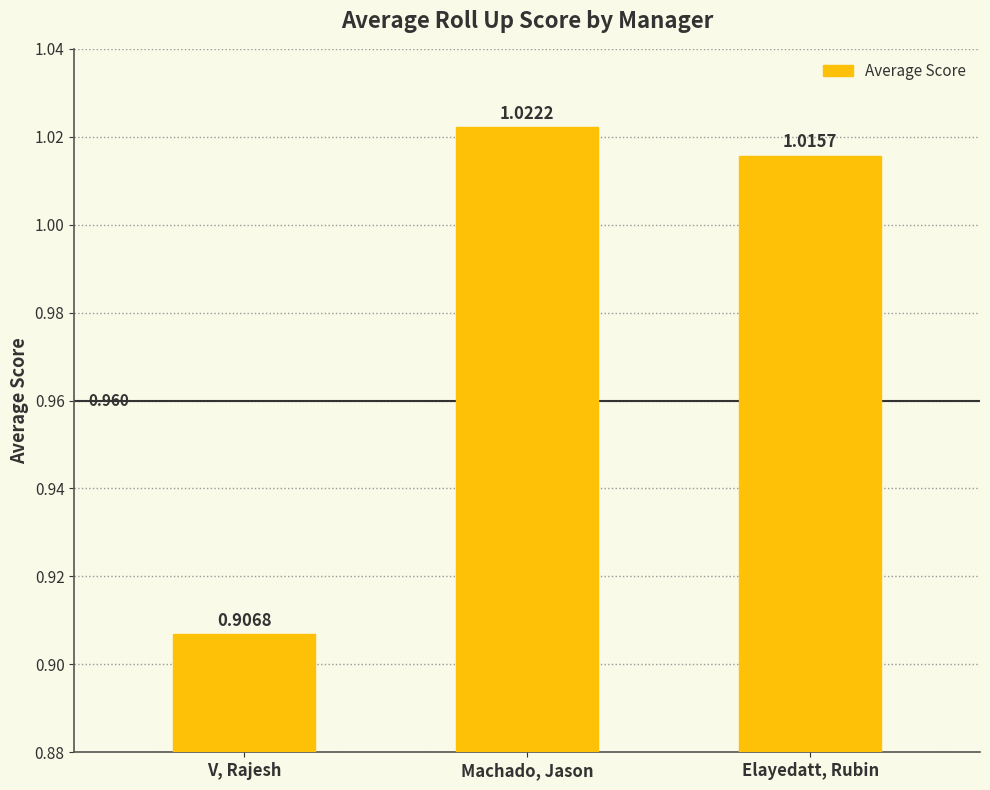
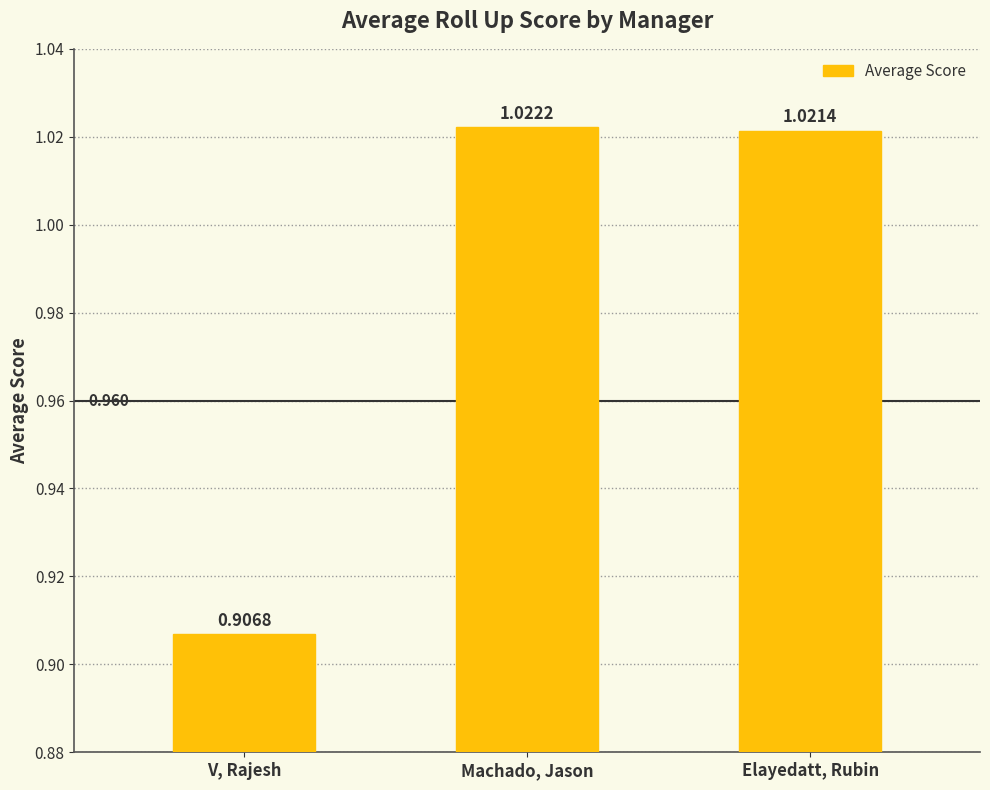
  {
    "V, Rajesh": 0.9068,
    "Machado, Jason": 1.0222,
-   "Elayedatt, Rubin": 1.0157
+   "Elayedatt, Rubin": 1.0214
  }
